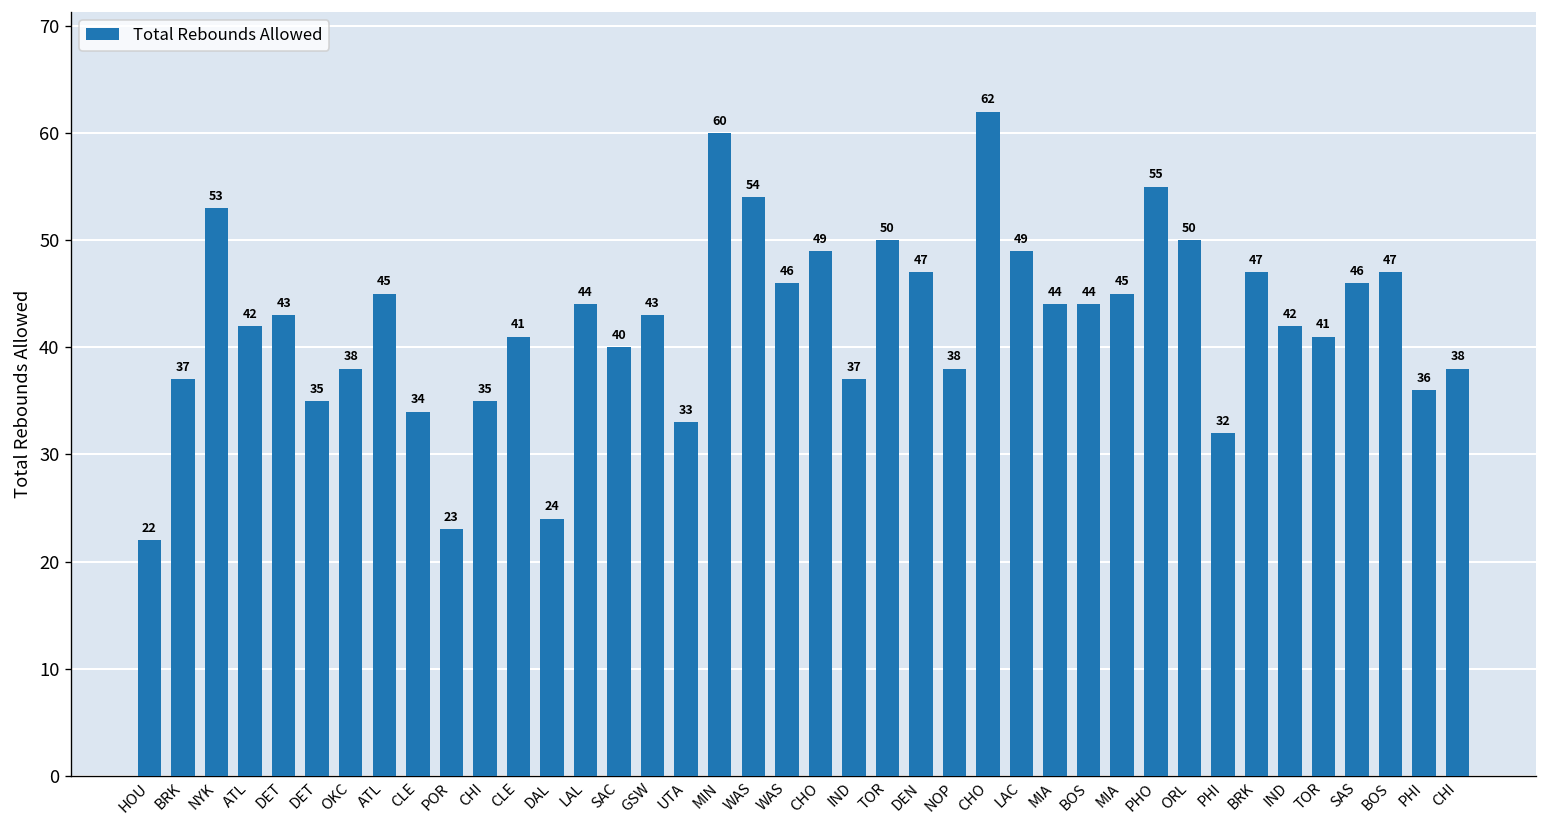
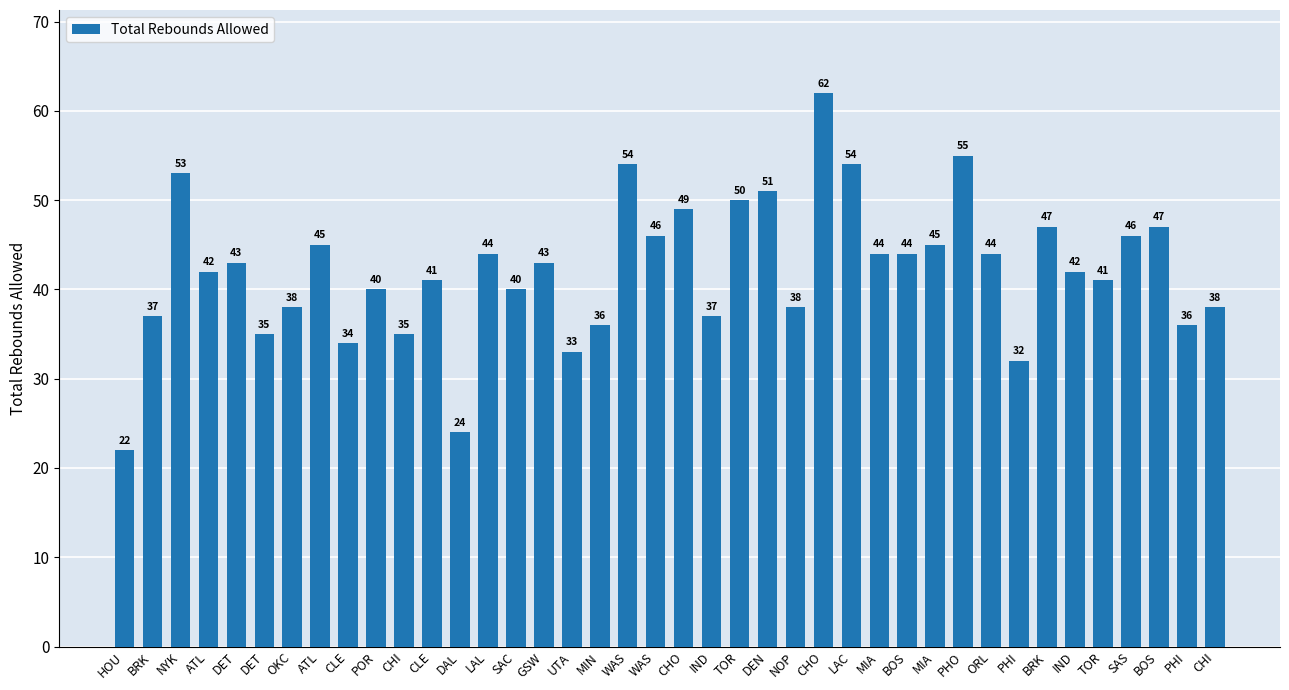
  {
    "HOU": 22,
    "NYK": 53,
    "OKC": 38,
-   "POR": 23,
+   "POR": 40,
    "DAL": 24,
    "LAL": 44,
    "SAC": 40,
    "GSW": 43,
    "UTA": 33,
-   "MIN": 60,
-   "DEN": 47,
+   "MIN": 36,
+   "DEN": 51,
    "NOP": 38,
-   "LAC": 49,
+   "LAC": 54,
    "PHO": 55,
-   "ORL": 50,
+   "ORL": 44,
    "SAS": 46
  }
